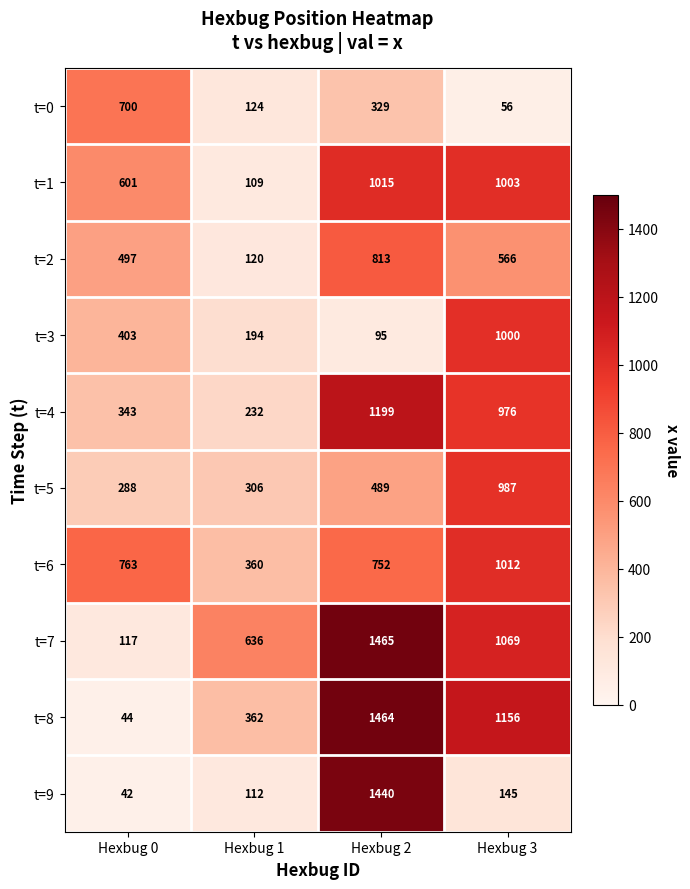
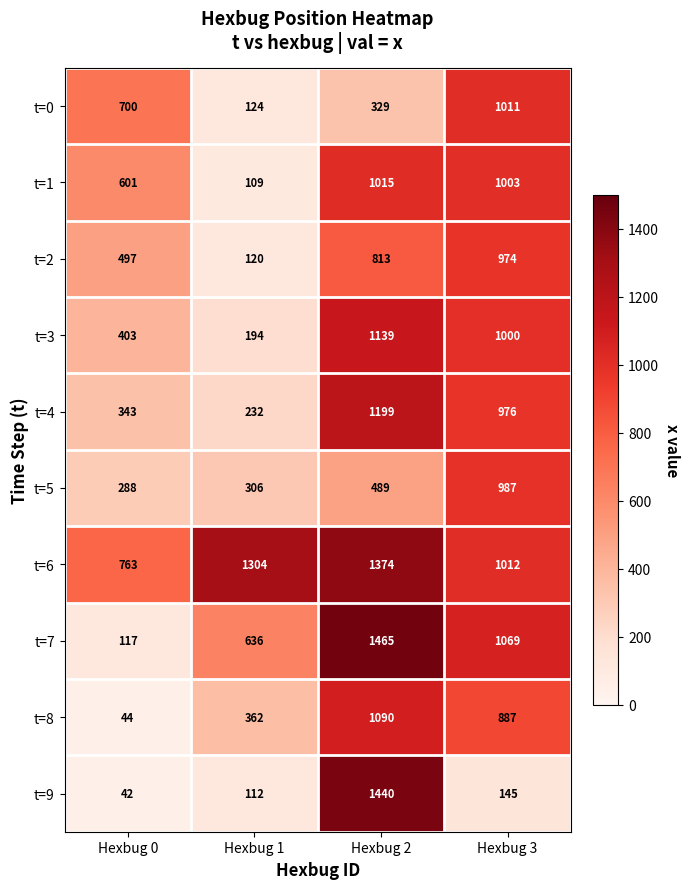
  {
    "t=0": {
      "Hexbug 0": 700,
      "Hexbug 1": 124,
      "Hexbug 2": 329,
-     "Hexbug 3": 56
+     "Hexbug 3": 1011
    },
    "t=1": {
      "Hexbug 0": 601,
      "Hexbug 1": 109,
      "Hexbug 2": 1015,
      "Hexbug 3": 1003
    },
    "t=2": {
      "Hexbug 0": 497,
      "Hexbug 1": 120,
      "Hexbug 2": 813,
-     "Hexbug 3": 566
+     "Hexbug 3": 974
    },
    "t=3": {
      "Hexbug 0": 403,
      "Hexbug 1": 194,
-     "Hexbug 2": 95,
+     "Hexbug 2": 1139,
      "Hexbug 3": 1000
    },
    "t=4": {
      "Hexbug 0": 343,
      "Hexbug 1": 232,
      "Hexbug 2": 1199,
      "Hexbug 3": 976
    },
    "t=5": {
      "Hexbug 0": 288,
      "Hexbug 1": 306,
      "Hexbug 2": 489,
      "Hexbug 3": 987
    },
    "t=6": {
      "Hexbug 0": 763,
-     "Hexbug 1": 360,
-     "Hexbug 2": 752,
+     "Hexbug 1": 1304,
+     "Hexbug 2": 1374,
      "Hexbug 3": 1012
    },
    "t=7": {
      "Hexbug 0": 117,
      "Hexbug 1": 636,
      "Hexbug 2": 1465,
      "Hexbug 3": 1069
    },
    "t=8": {
      "Hexbug 0": 44,
      "Hexbug 1": 362,
-     "Hexbug 2": 1464,
-     "Hexbug 3": 1156
+     "Hexbug 2": 1090,
+     "Hexbug 3": 887
    },
    "t=9": {
      "Hexbug 0": 42,
      "Hexbug 1": 112,
      "Hexbug 2": 1440,
      "Hexbug 3": 145
    }
  }
